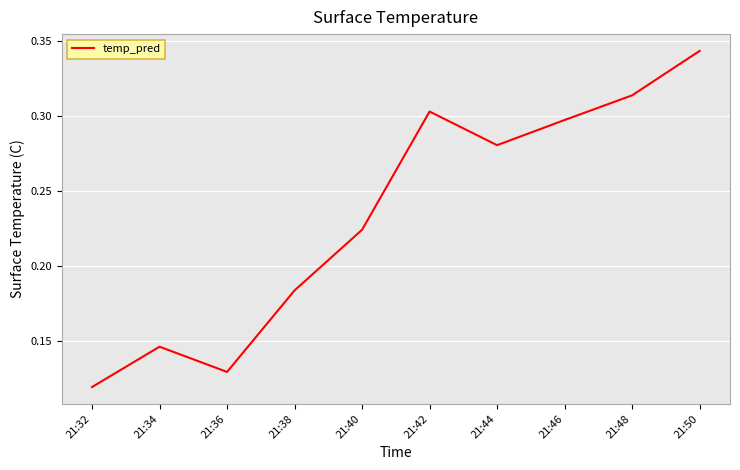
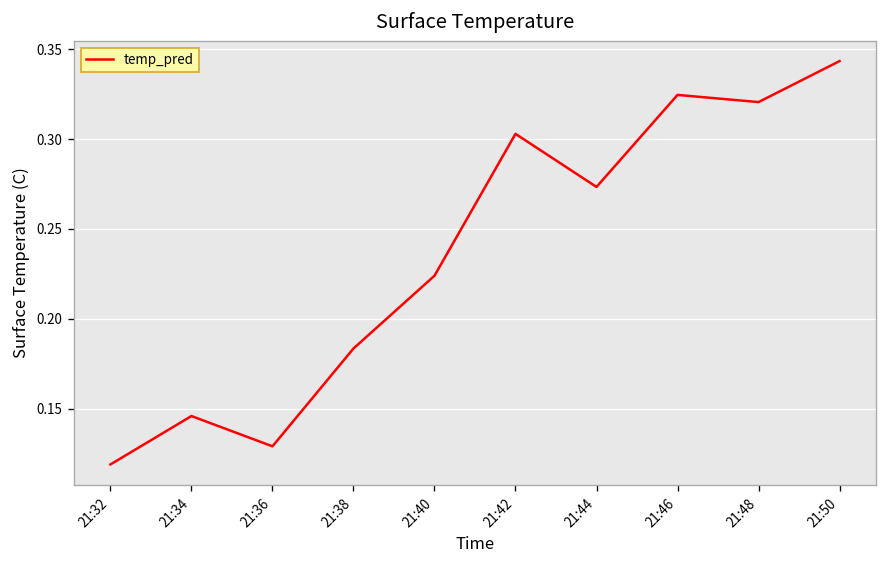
  {
    "21:32": 0.119,
    "21:34": 0.146,
    "21:36": 0.129,
    "21:38": 0.183,
    "21:40": 0.224,
    "21:42": 0.303,
-   "21:44": 0.280,
-   "21:46": 0.297,
-   "21:48": 0.314,
+   "21:44": 0.273,
+   "21:46": 0.325,
+   "21:48": 0.321,
    "21:50": 0.343
  }
